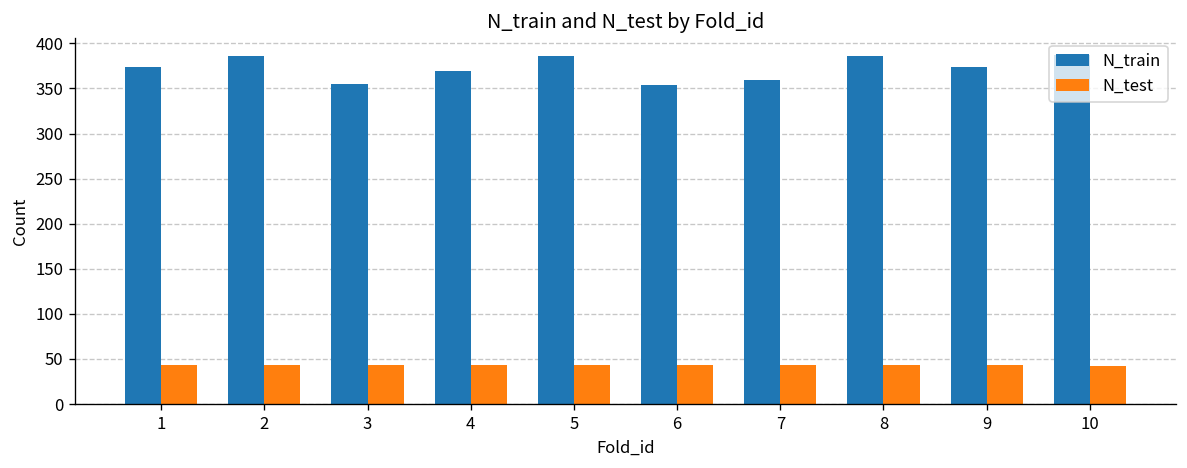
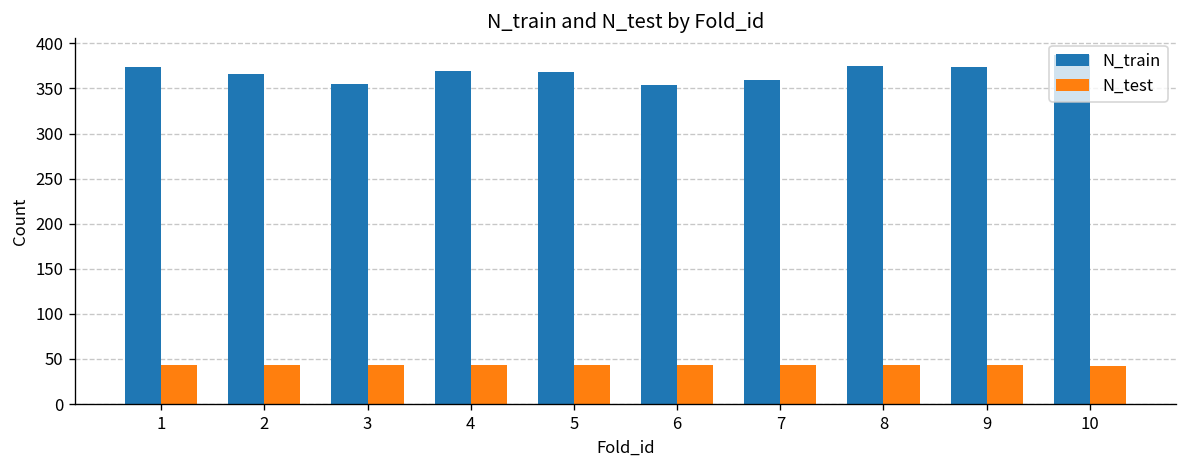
  {
    "N_train": {
      "1": 370,
-     "2": 390,
+     "2": 370,
      "3": 360,
      "4": 370,
-     "5": 390,
+     "5": 370,
      "6": 350,
      "7": 360,
-     "8": 390,
+     "8": 380,
      "9": 370
    },
    "N_test": {
      "1": 40,
      "2": 40,
      "3": 40,
      "4": 40,
      "5": 40,
      "6": 40,
      "7": 40,
      "8": 40,
      "9": 40,
      "10": 40
    }
  }
